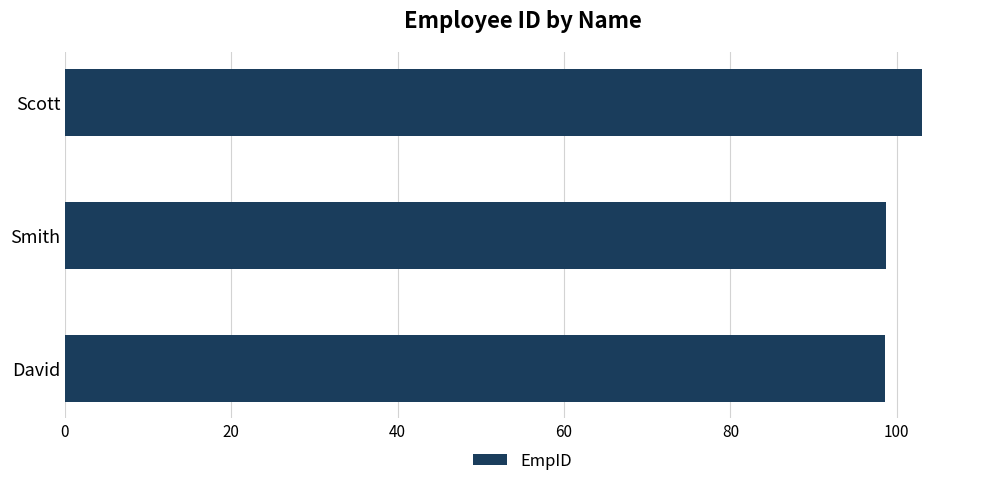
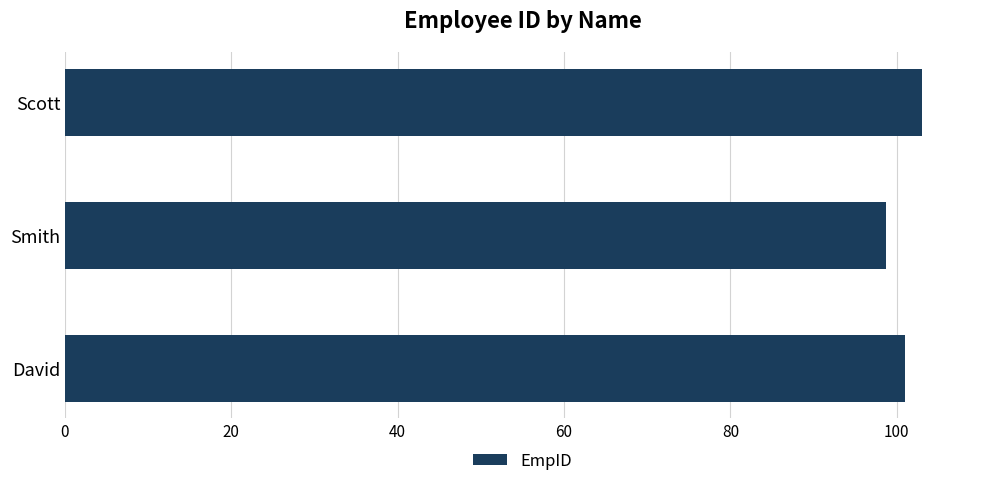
  {
    "Scott": 103,
    "Smith": 99,
-   "David": 99
+   "David": 101
  }
